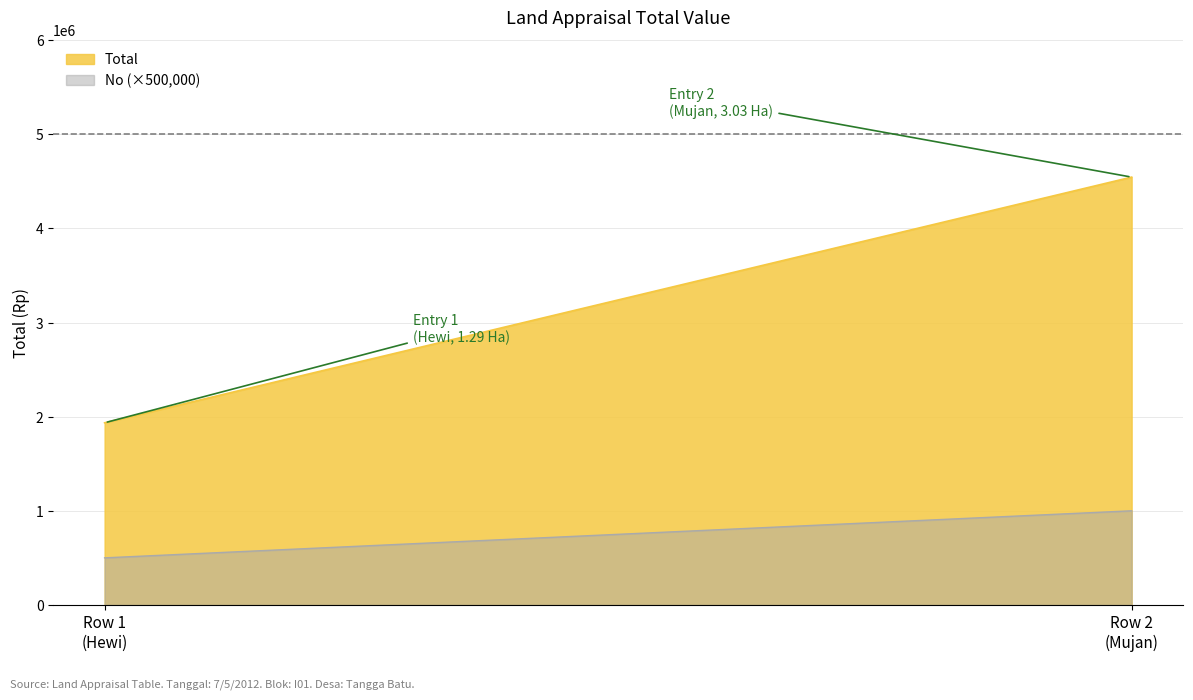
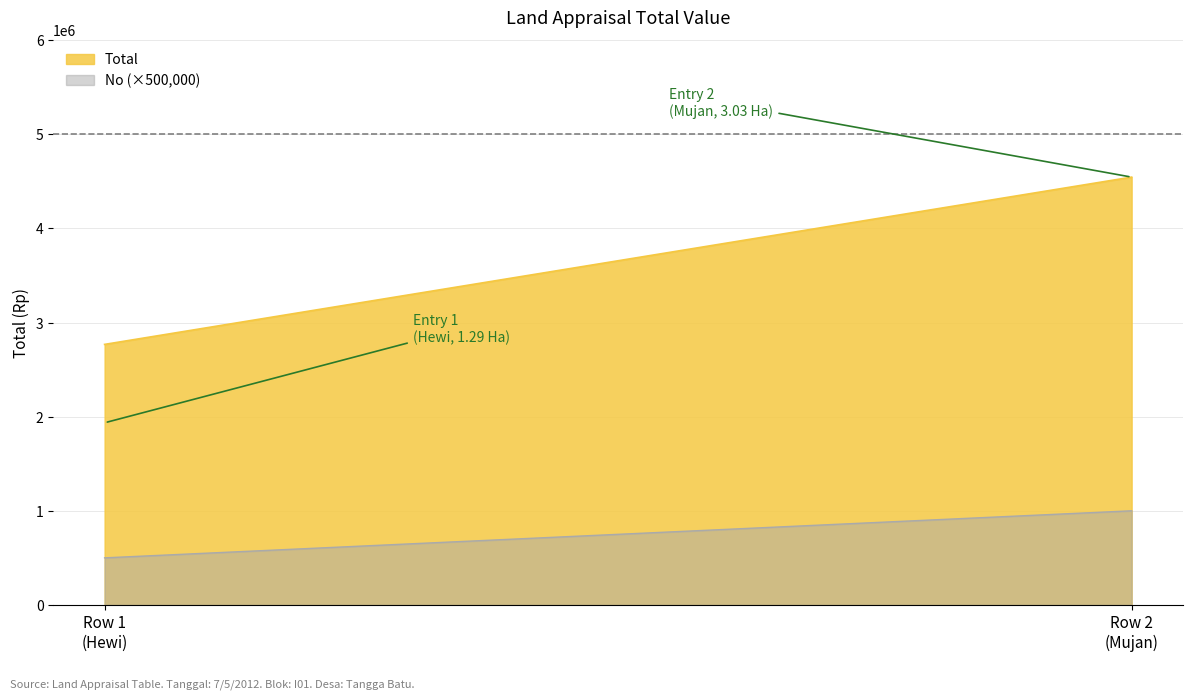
  {
    "Total": {
-     "Row 1 (Hewi)": 1900000
+     "Row 1 (Hewi)": 2800000
    },
    "No (×500,000)": {
      "Row 1 (Hewi)": 500000,
      "Row 2 (Mujan)": 1000000
    }
  }
